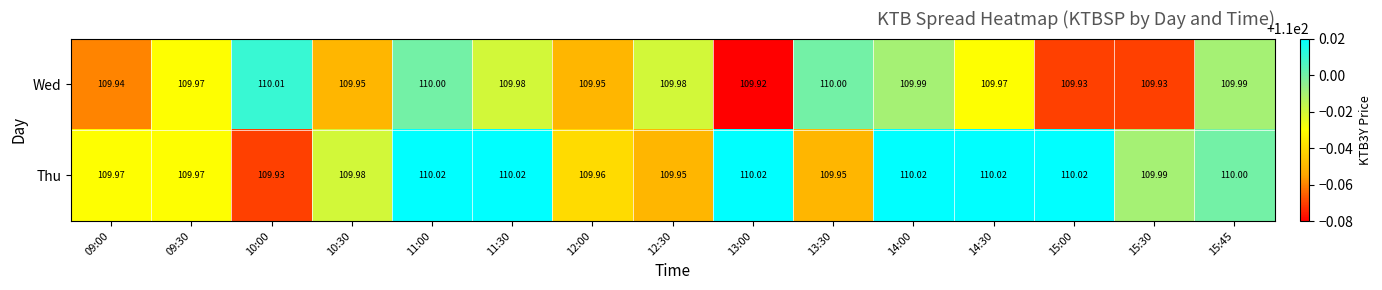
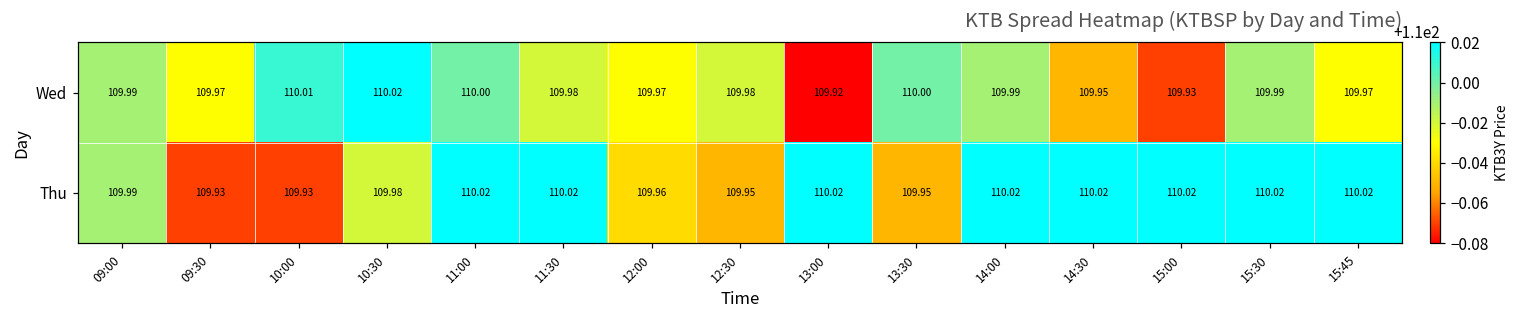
  {
    "Wed": {
-     "09:00": 109.94,
+     "09:00": 109.99,
      "09:30": 109.97,
      "10:00": 110.01,
-     "10:30": 109.95,
+     "10:30": 110.02,
      "11:00": 110.00,
      "11:30": 109.98,
-     "12:00": 109.95,
+     "12:00": 109.97,
      "12:30": 109.98,
      "13:00": 109.92,
      "13:30": 110.00,
      "14:00": 109.99,
-     "14:30": 109.97,
+     "14:30": 109.95,
      "15:00": 109.93,
-     "15:30": 109.93,
-     "15:45": 109.99
+     "15:30": 109.99,
+     "15:45": 109.97
    },
    "Thu": {
-     "09:00": 109.97,
-     "09:30": 109.97,
+     "09:00": 109.99,
+     "09:30": 109.93,
      "10:00": 109.93,
      "10:30": 109.98,
      "11:00": 110.02,
      "11:30": 110.02,
      "12:00": 109.96,
      "12:30": 109.95,
      "13:00": 110.02,
      "13:30": 109.95,
      "14:00": 110.02,
      "14:30": 110.02,
      "15:00": 110.02,
-     "15:30": 109.99,
-     "15:45": 110.00
+     "15:30": 110.02,
+     "15:45": 110.02
    }
  }
